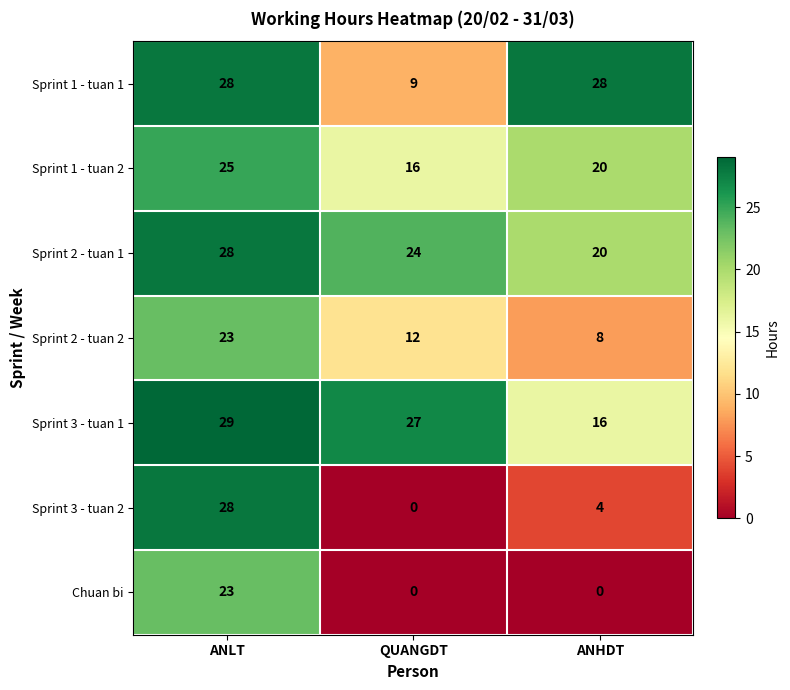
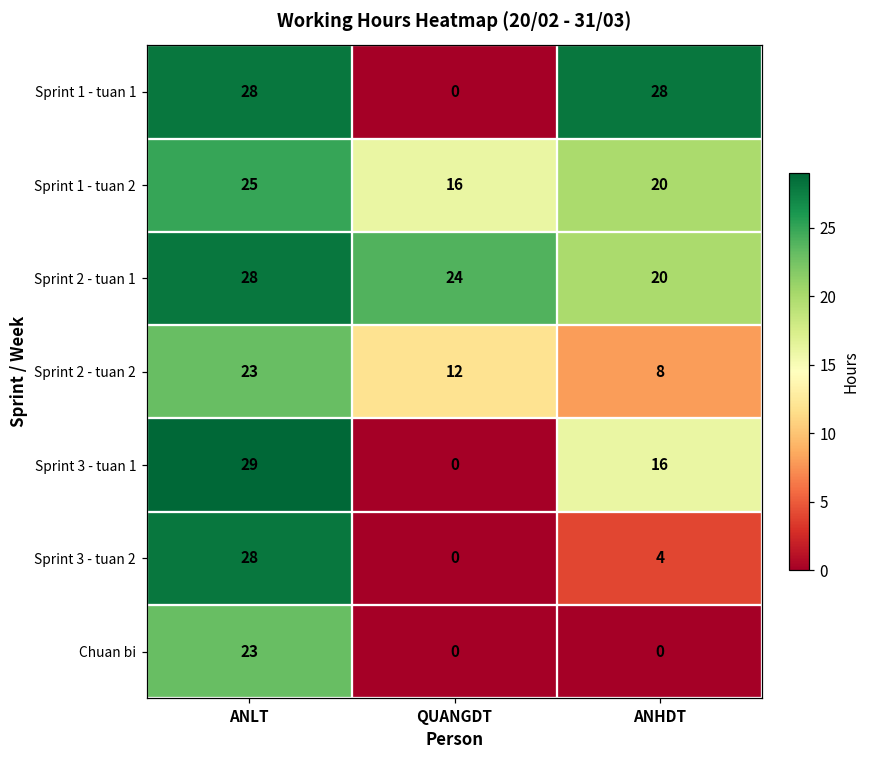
  {
    "Sprint 1 - tuan 1": {
      "ANLT": 28,
-     "QUANGDT": 9,
+     "QUANGDT": 0,
      "ANHDT": 28
    },
    "Sprint 1 - tuan 2": {
      "ANLT": 25,
      "QUANGDT": 16,
      "ANHDT": 20
    },
    "Sprint 2 - tuan 1": {
      "ANLT": 28,
      "QUANGDT": 24,
      "ANHDT": 20
    },
    "Sprint 2 - tuan 2": {
      "ANLT": 23,
      "QUANGDT": 12,
      "ANHDT": 8
    },
    "Sprint 3 - tuan 1": {
      "ANLT": 29,
-     "QUANGDT": 27,
+     "QUANGDT": 0,
      "ANHDT": 16
    },
    "Sprint 3 - tuan 2": {
      "ANLT": 28,
      "QUANGDT": 0,
      "ANHDT": 4
    },
    "Chuan bi": {
      "ANLT": 23,
      "QUANGDT": 0,
      "ANHDT": 0
    }
  }
